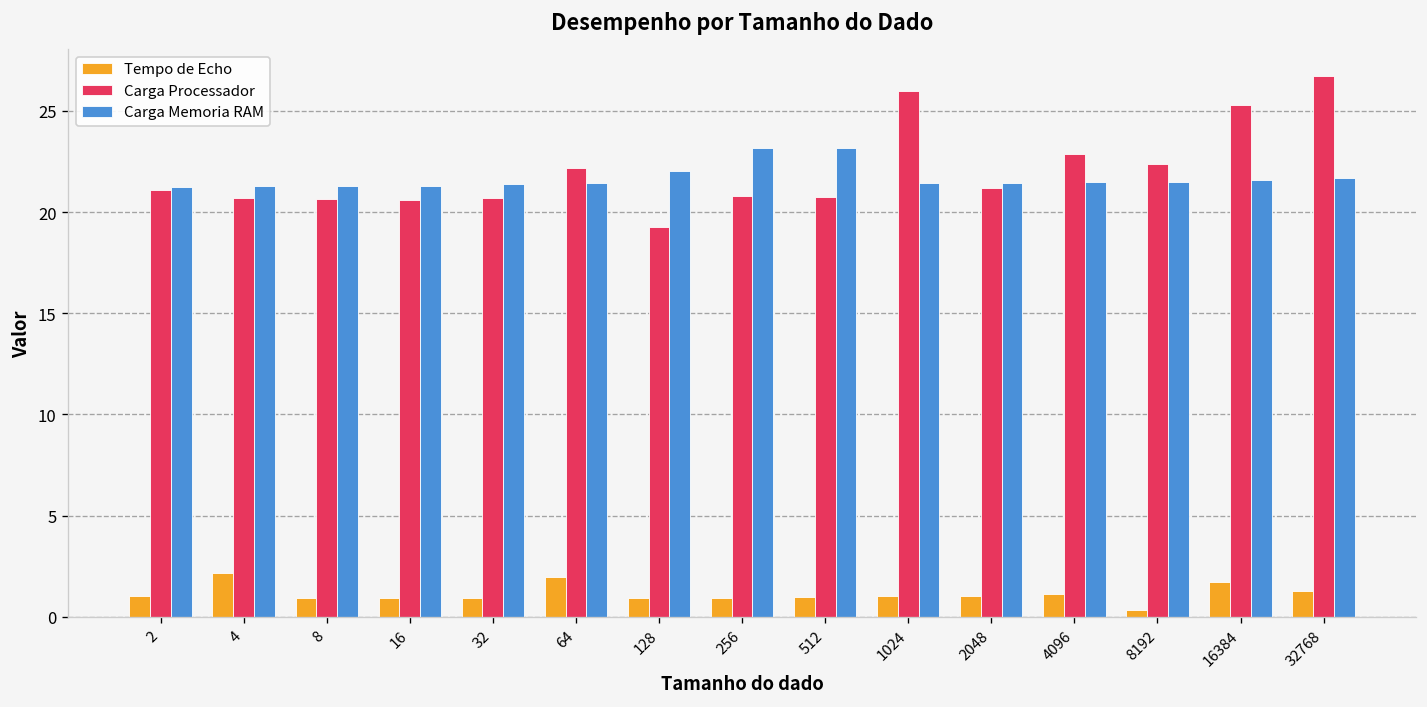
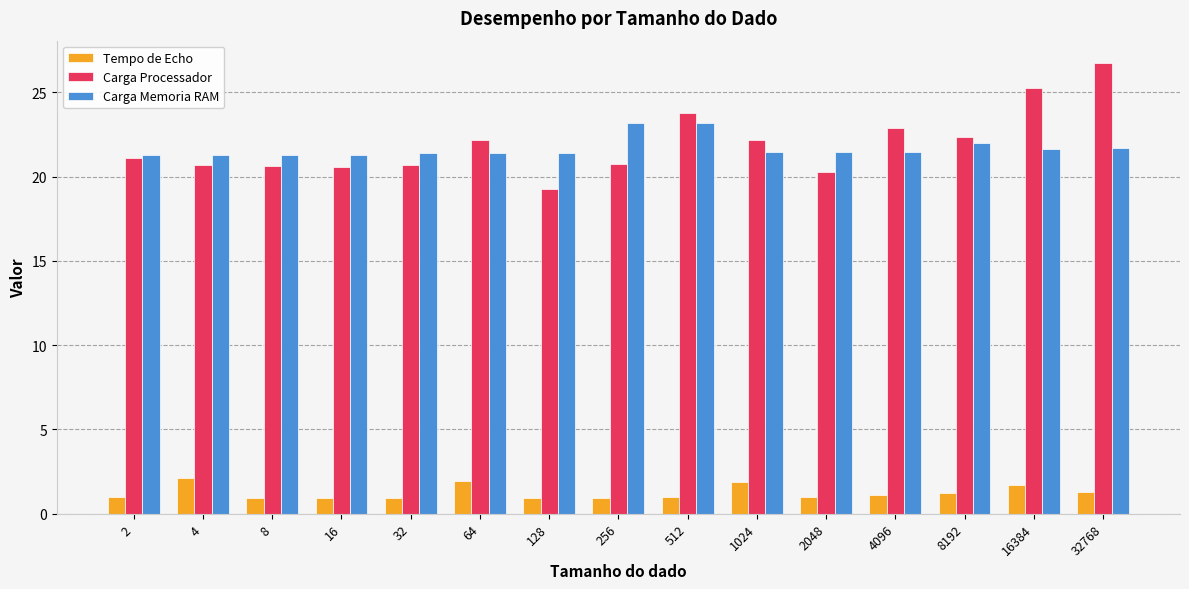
  {
    "Tempo de Echo": {
      "2": 1.0,
      "4": 2.1,
      "8": 0.9,
      "16": 0.9,
      "32": 0.9,
      "64": 2.0,
      "128": 0.9,
      "256": 0.9,
      "512": 1.0,
-     "1024": 1.0,
+     "1024": 1.9,
      "2048": 1.0,
      "4096": 1.1,
-     "8192": 0.3,
+     "8192": 1.2,
      "16384": 1.7,
      "32768": 1.3
    },
    "Carga Processador": {
      "2": 21.1,
      "4": 20.7,
      "8": 20.6,
      "16": 20.6,
      "32": 20.7,
      "64": 22.2,
      "128": 19.3,
      "256": 20.8,
-     "512": 20.8,
-     "1024": 26.0,
-     "2048": 21.2,
+     "512": 23.8,
+     "1024": 22.2,
+     "2048": 20.3,
      "4096": 22.9,
      "8192": 22.4,
      "16384": 25.3,
      "32768": 26.7
    },
    "Carga Memoria RAM": {
      "2": 21.3,
      "4": 21.3,
      "8": 21.3,
      "16": 21.3,
      "32": 21.4,
      "64": 21.4,
-     "128": 22.0,
+     "128": 21.4,
      "256": 23.2,
      "512": 23.2,
      "1024": 21.4,
      "2048": 21.4,
      "4096": 21.5,
-     "8192": 21.5,
+     "8192": 22.0,
      "16384": 21.6,
      "32768": 21.7
    }
  }
